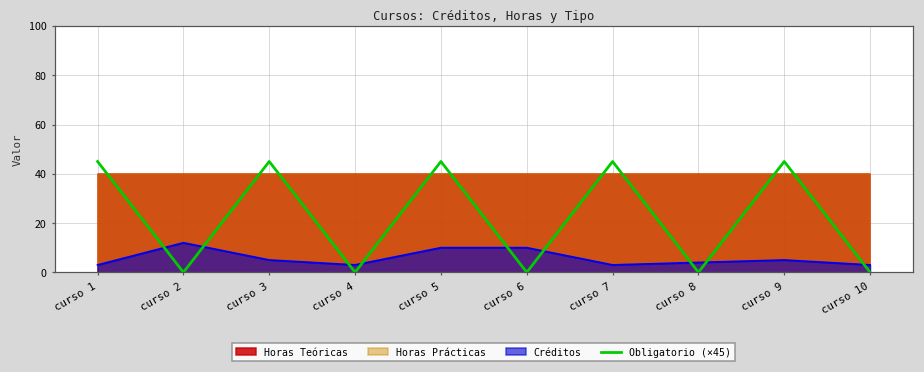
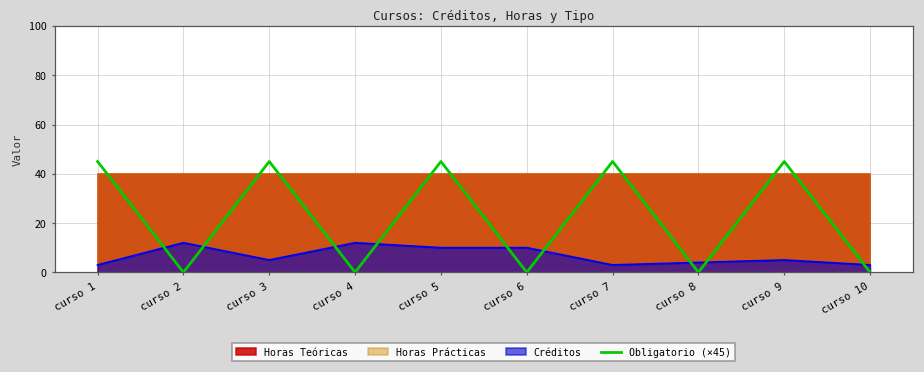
  {
    "Horas Prácticas": {
      "curso 1": 40,
      "curso 2": 40,
      "curso 3": 40,
      "curso 4": 40,
      "curso 5": 40,
      "curso 6": 40,
      "curso 7": 40,
      "curso 8": 40,
      "curso 9": 40,
      "curso 10": 40
    },
    "Obligatorio (×45)": {
      "curso 1": 45,
      "curso 2": 0,
      "curso 3": 45,
      "curso 4": 0,
      "curso 5": 45,
      "curso 6": 0,
      "curso 7": 45,
      "curso 8": 0,
      "curso 9": 45,
      "curso 10": 0
    },
    "Créditos": {
      "curso 1": 3,
      "curso 2": 12,
      "curso 3": 5,
-     "curso 4": 3,
+     "curso 4": 12,
      "curso 5": 10,
      "curso 6": 10,
      "curso 7": 3,
      "curso 8": 4,
      "curso 9": 5,
      "curso 10": 3
    }
  }
